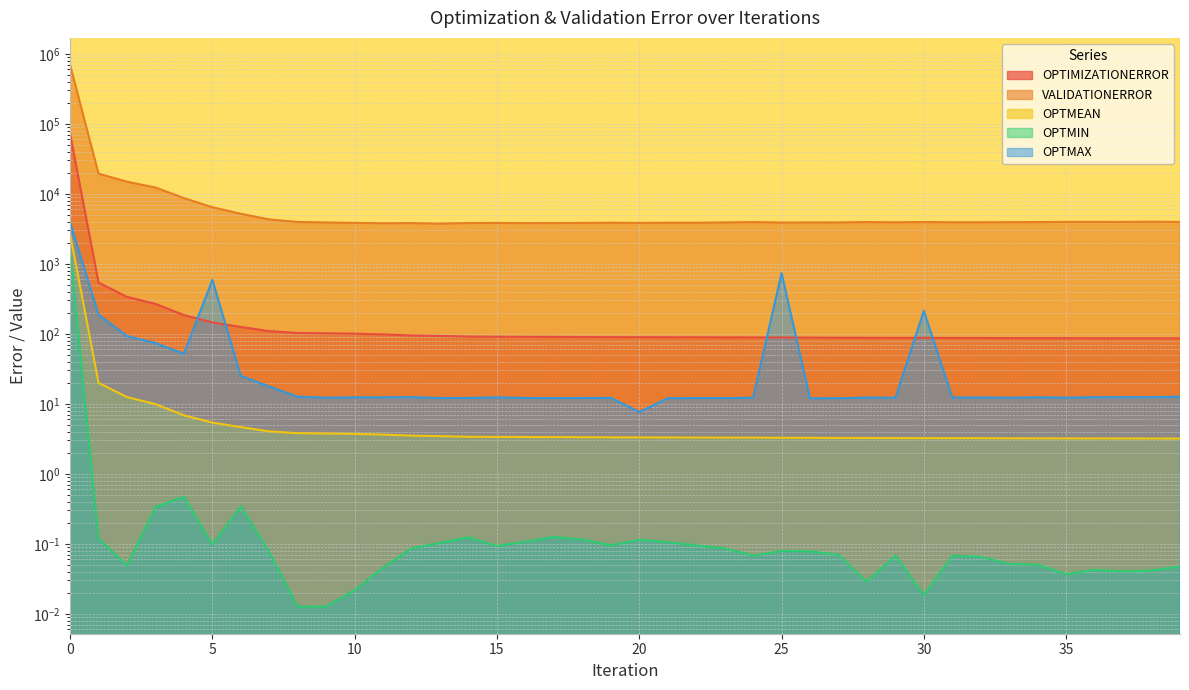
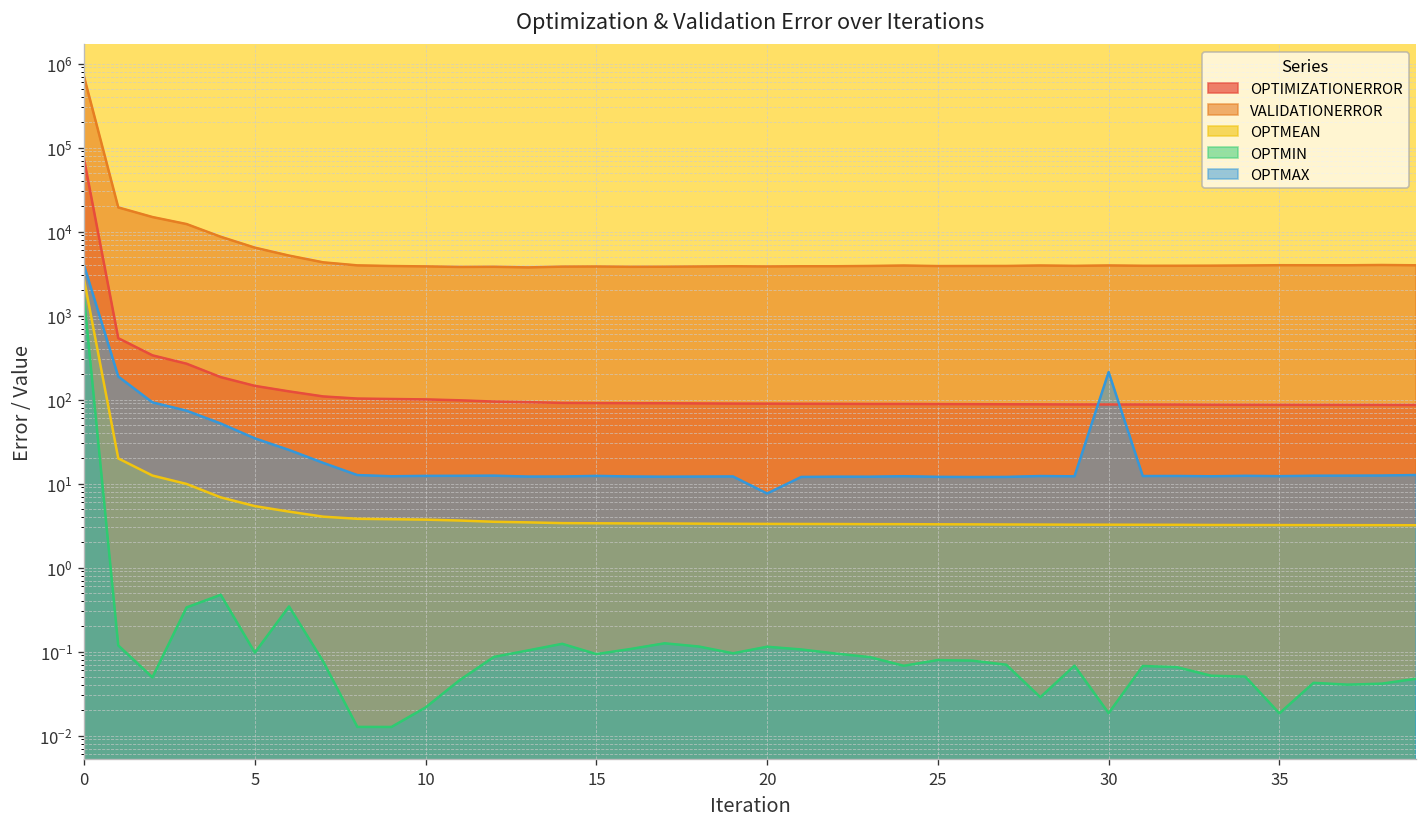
  {
    "OPTMEAN": {
      "0": 2700,
      "5": 5,
      "10": 4,
      "15": 3,
      "20": 3,
      "25": 3,
      "30": 3,
      "35": 3
    },
    "OPTMIN": {
      "0": 1600,
      "5": 0.10,
      "10": 0.022,
      "15": 0.09,
      "20": 0.11,
      "25": 0.08,
      "30": 0.018,
-     "35": 0.04
+     "35": 0.018
    },
    "OPTMAX": {
      "0": 4000,
-     "5": 600,
+     "5": 30,
      "10": 12,
      "15": 12,
      "20": 8,
-     "25": 700,
+     "25": 12,
      "30": 210,
      "35": 12
    }
  }
